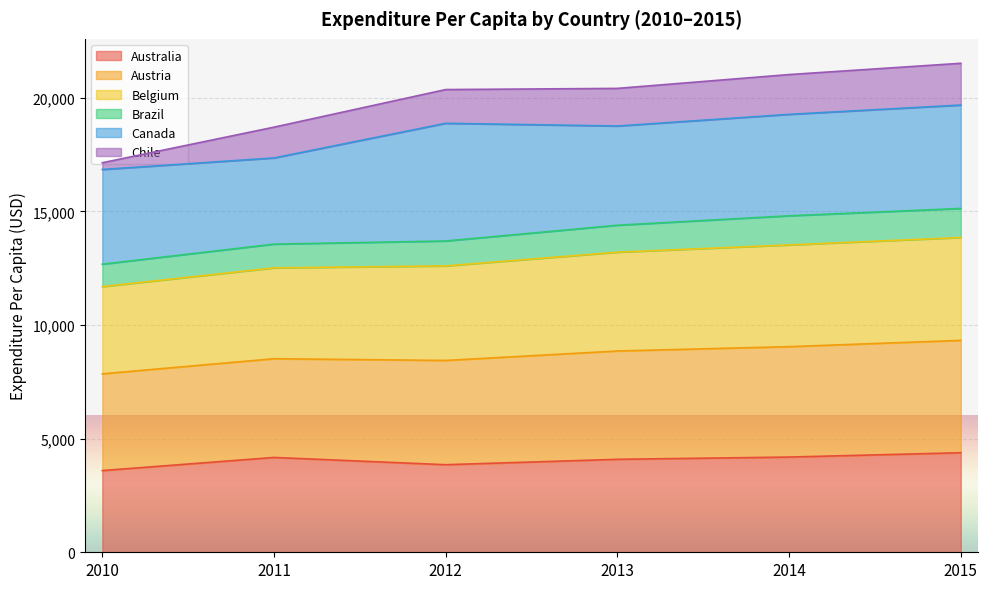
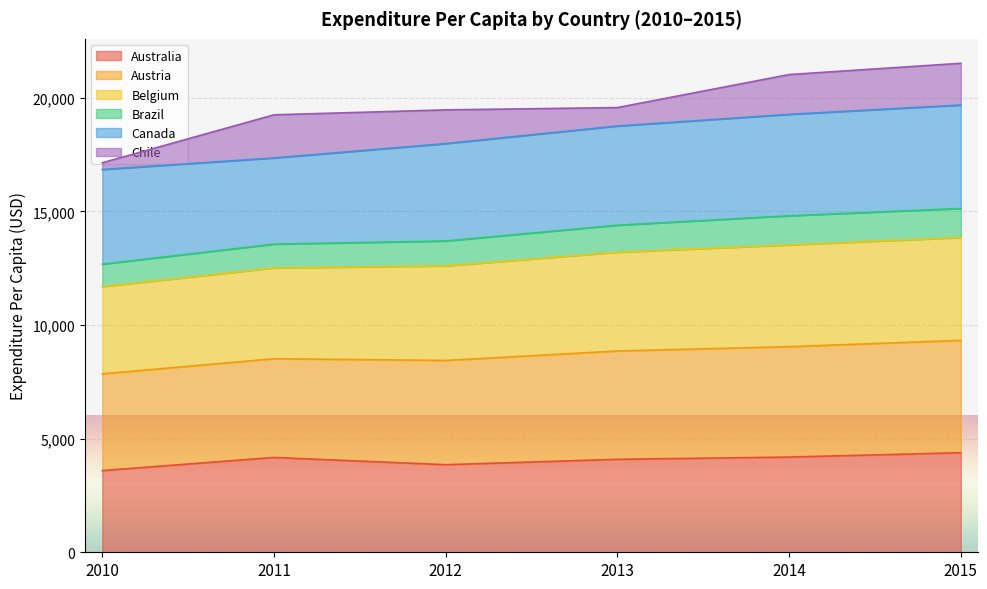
  {
    "Australia": {
      "2010": "3,600",
      "2011": "4,200",
      "2012": "3,900",
      "2013": "4,100",
      "2014": "4,200",
      "2015": "4,400"
    },
    "Brazil": {
      "2010": "1,000",
      "2011": "1,000",
      "2012": "1,100",
      "2013": "1,200",
      "2014": "1,300",
      "2015": "1,300"
    },
    "Canada": {
      "2010": "4,200",
      "2011": "3,800",
-     "2012": "5,200",
+     "2012": "4,300",
      "2013": "4,400",
      "2014": "4,500",
      "2015": "4,600"
    },
    "Chile": {
-     "2011": "1,400",
+     "2011": "1,900",
      "2012": "1,500",
-     "2013": "1,700",
+     "2013": "800",
      "2014": "1,800",
      "2015": "1,800"
    }
  }
